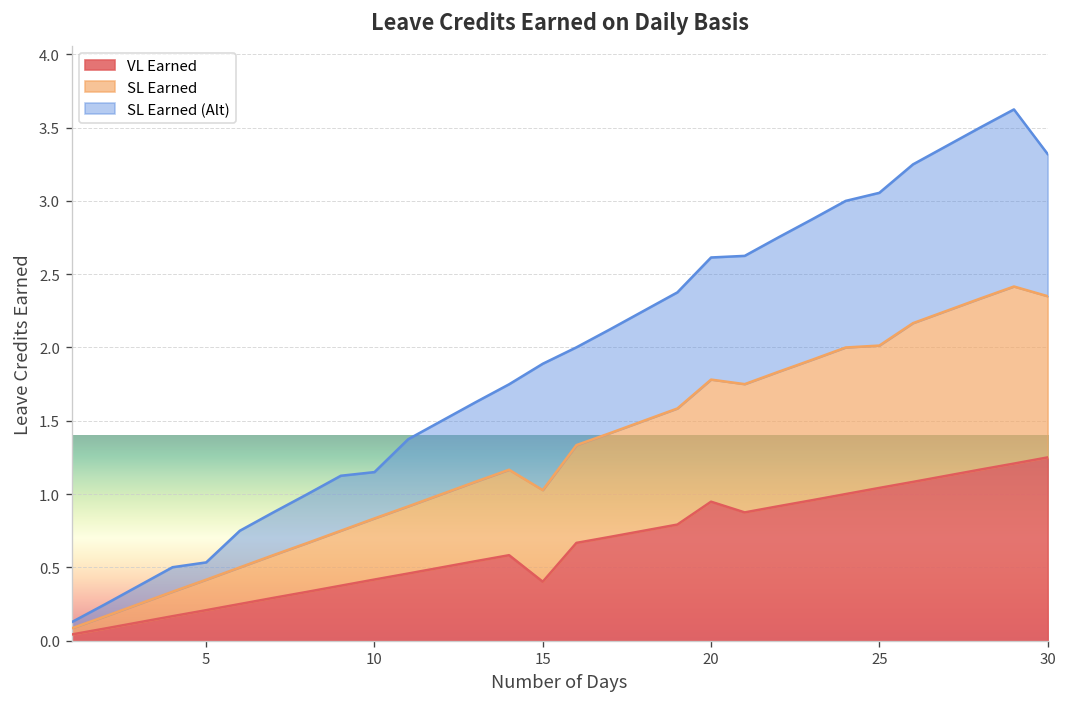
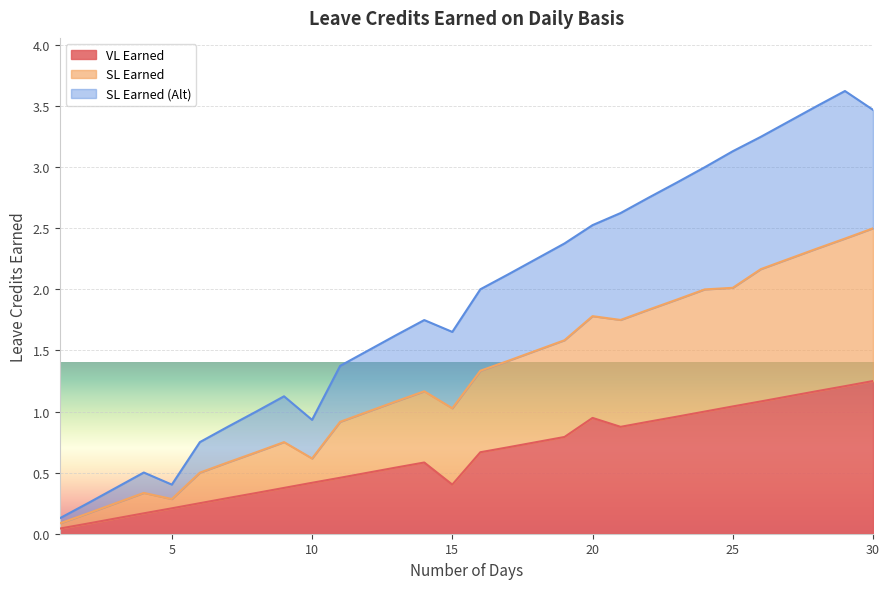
  {
    "VL Earned": {
      "5": 0.21,
      "10": 0.42,
      "15": 0.40,
      "20": 0.95,
      "25": 1.04,
      "30": 1.25
    },
    "SL Earned": {
-     "5": 0.21,
-     "10": 0.42,
+     "5": 0.08,
+     "10": 0.20,
      "15": 0.63,
      "20": 0.83,
      "25": 0.97,
-     "30": 1.10
+     "30": 1.25
    },
    "SL Earned (Alt)": {
      "5": 0.12,
      "10": 0.32,
-     "15": 0.86,
-     "20": 0.83,
-     "25": 1.04,
+     "15": 0.63,
+     "20": 0.74,
+     "25": 1.12,
      "30": 0.97
    }
  }
